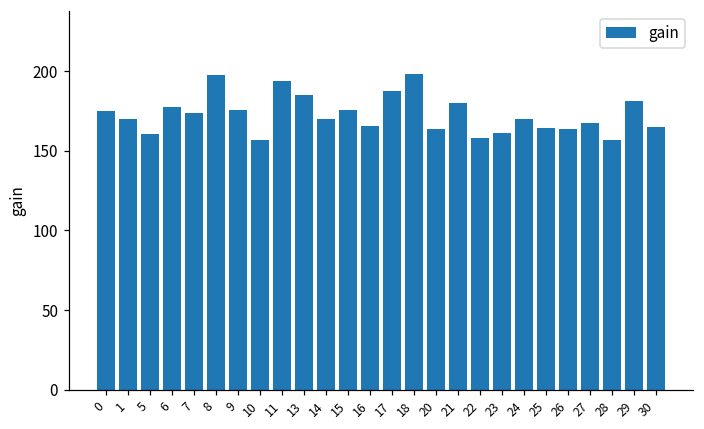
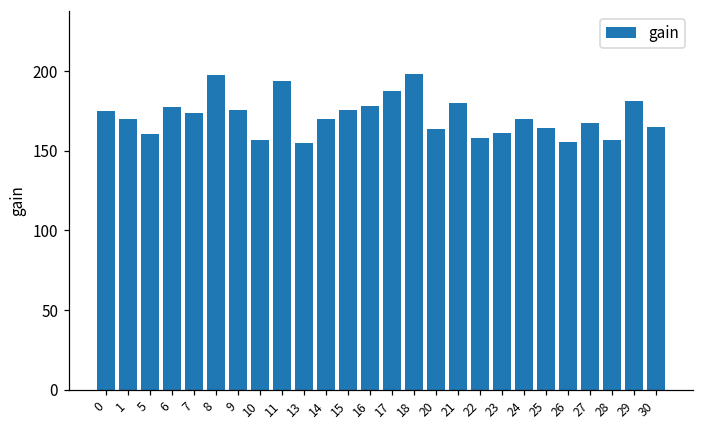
  {
    "0": 175,
    "1": 170,
    "5": 161,
    "6": 177,
    "7": 173,
    "8": 197,
    "9": 176,
    "10": 157,
    "11": 194,
-   "13": 185,
+   "13": 155,
    "14": 170,
    "15": 176,
-   "16": 165,
+   "16": 178,
    "17": 187,
    "18": 198,
    "20": 163,
    "21": 180,
    "22": 158,
    "23": 161,
    "24": 170,
    "25": 164,
-   "26": 164,
+   "26": 156,
    "27": 167,
    "28": 157,
    "29": 181,
    "30": 165
  }
